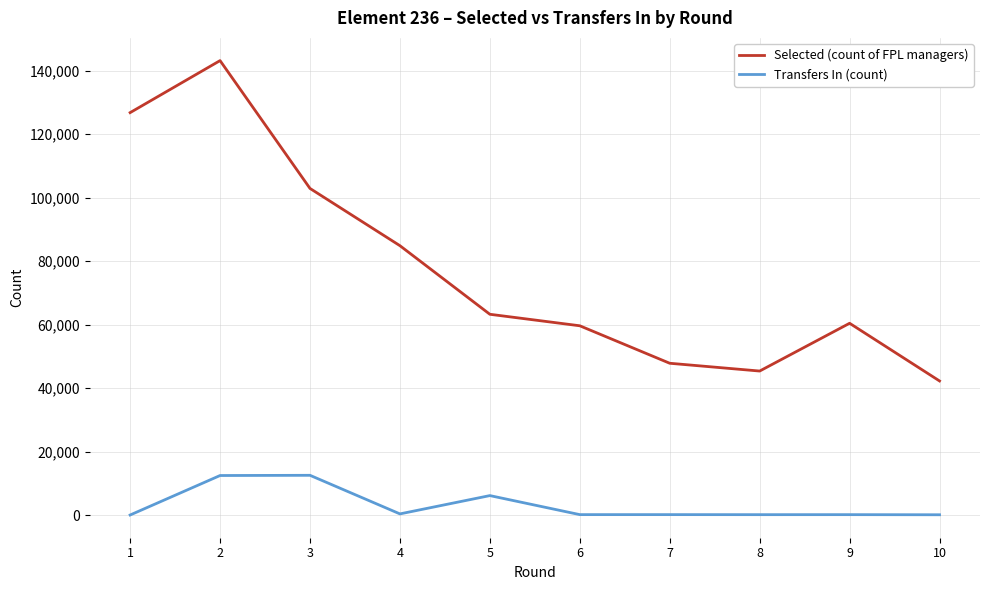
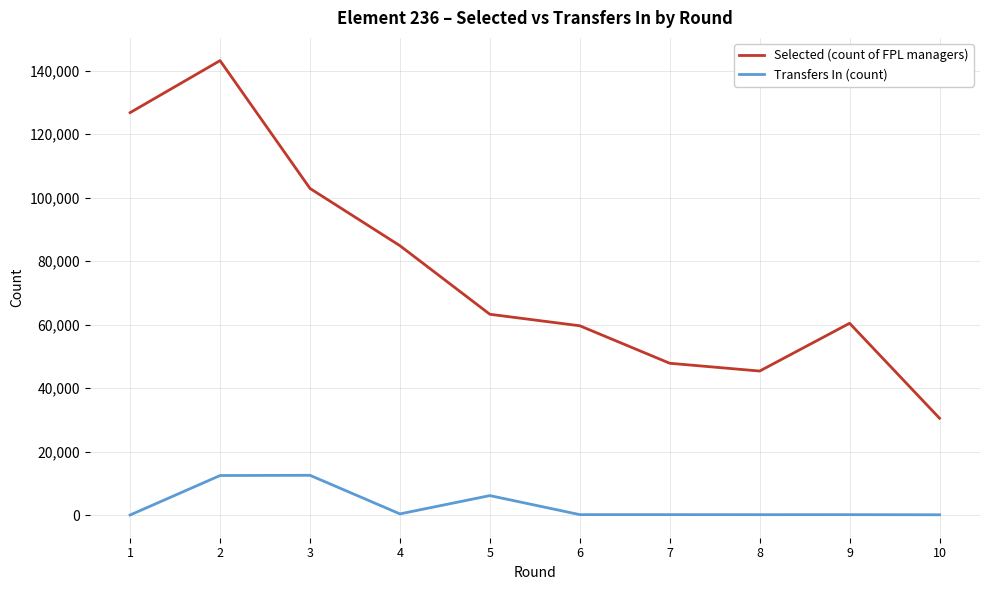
  {
    "Selected (count of FPL managers)": {
      "1": "127,000",
      "2": "143,000",
      "3": "103,000",
      "4": "85,000",
      "5": "63,000",
      "6": "60,000",
      "7": "48,000",
      "8": "45,000",
      "9": "60,000",
-     "10": "42,000"
+     "10": "30,000"
    },
    "Transfers In (count)": {
      "1": "0",
      "2": "12,000",
      "3": "13,000",
      "4": "0",
      "5": "6,000",
      "6": "0",
      "7": "0",
      "8": "0",
      "9": "0",
      "10": "0"
    }
  }
